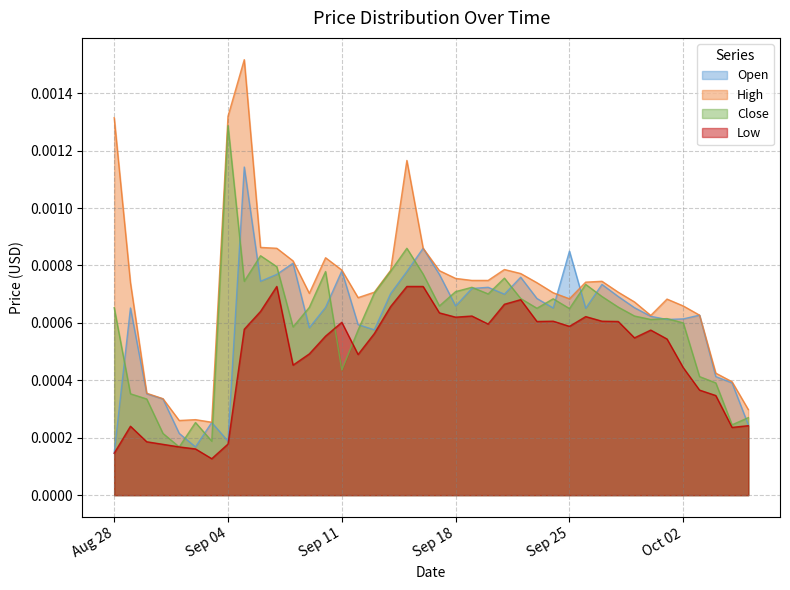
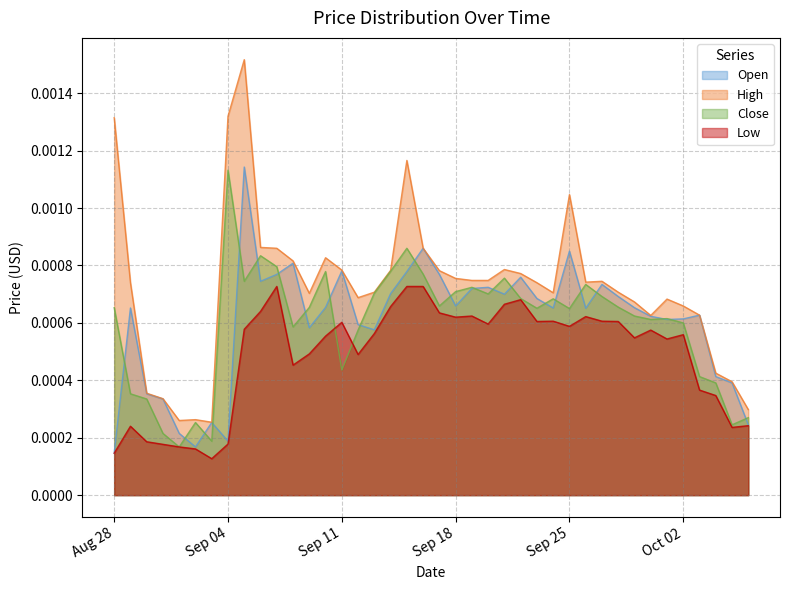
  {
    "Open": {
      "Sep 04": 0.00019,
      "Sep 18": 0.00066,
      "Sep 25": 0.00085,
      "Oct 02": 0.00061
    },
    "High": {
      "Aug 28": 0.00132,
      "Sep 04": 0.00132,
      "Sep 18": 0.00076,
-     "Sep 25": 0.00068,
+     "Sep 25": 0.00105,
      "Oct 02": 0.00066
    },
    "Close": {
      "Aug 28": 0.00065,
-     "Sep 04": 0.00129,
+     "Sep 04": 0.00113,
      "Sep 11": 0.00044,
      "Sep 18": 0.00071,
      "Sep 25": 0.00065,
      "Oct 02": 0.00060
    },
    "Low": {
      "Sep 04": 0.00018,
      "Sep 11": 0.00060,
      "Sep 18": 0.00062,
      "Sep 25": 0.00059,
-     "Oct 02": 0.00044
+     "Oct 02": 0.00056
    }
  }
